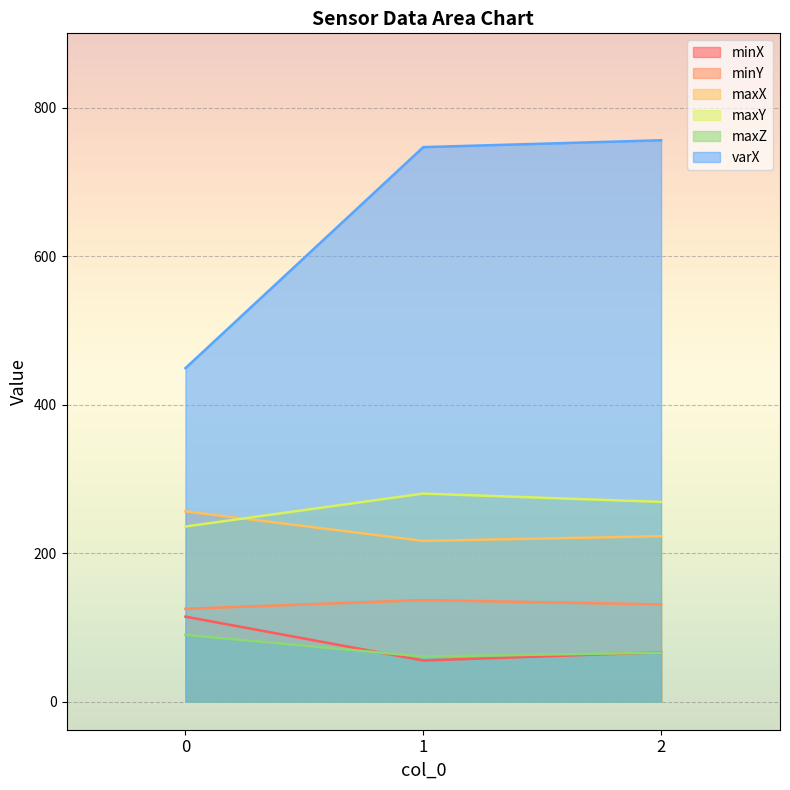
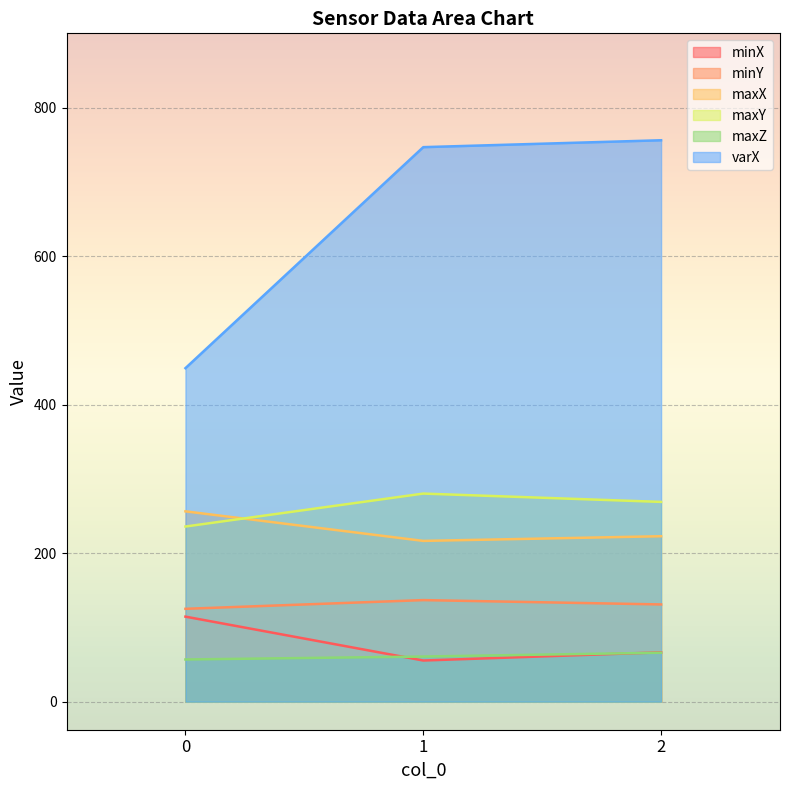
  {
    "maxZ": {
-     "0": 90,
+     "0": 60,
      "1": 60
    },
    "varX": {
      "0": 450,
      "1": 750,
      "2": 760
    }
  }
